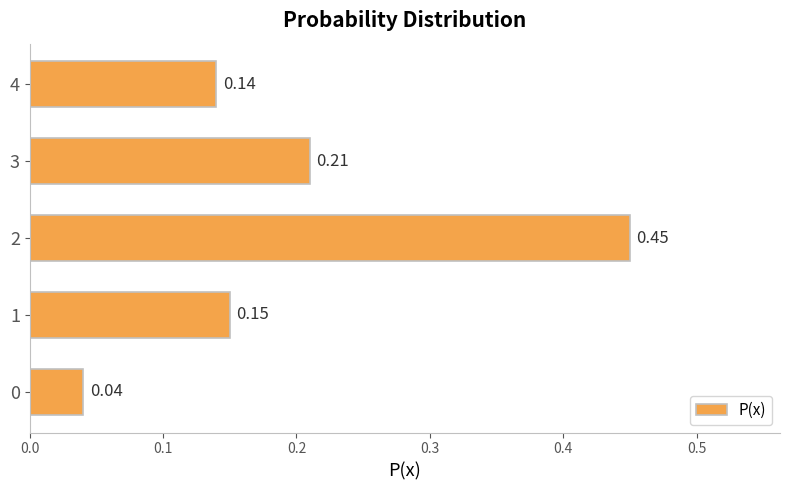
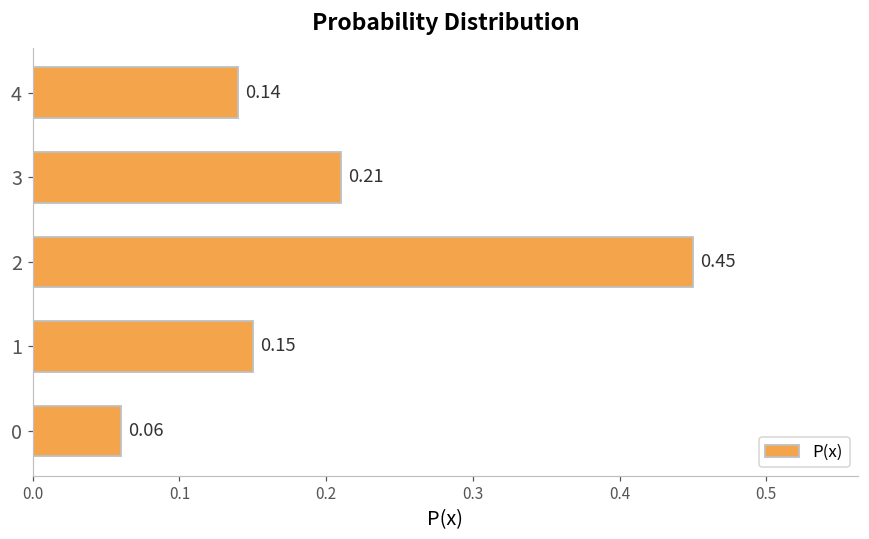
  {
    "4": 0.14,
    "3": 0.21,
    "2": 0.45,
    "1": 0.15,
-   "0": 0.04
+   "0": 0.06
  }
